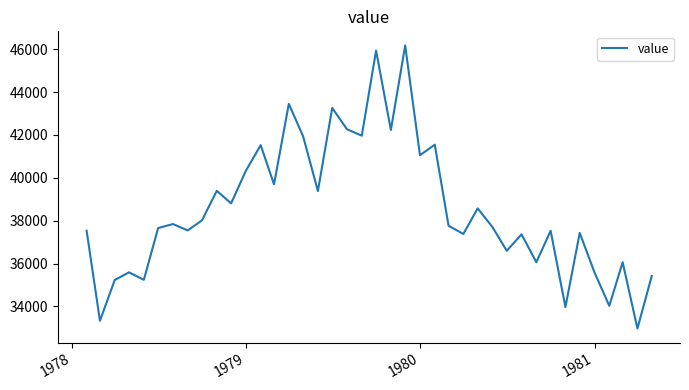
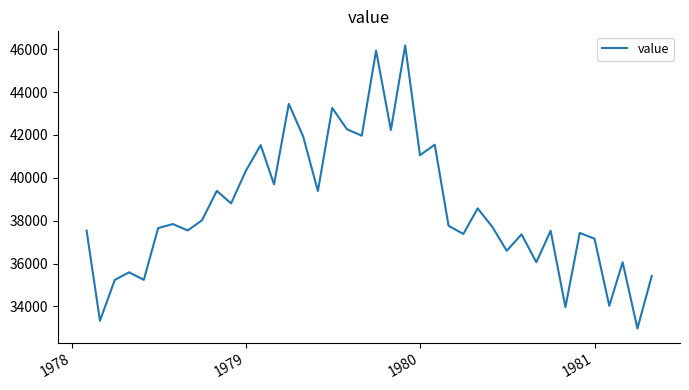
  {
    "1979": 40300,
    "1980": 41100,
-   "1981": 35600
+   "1981": 37200
  }
